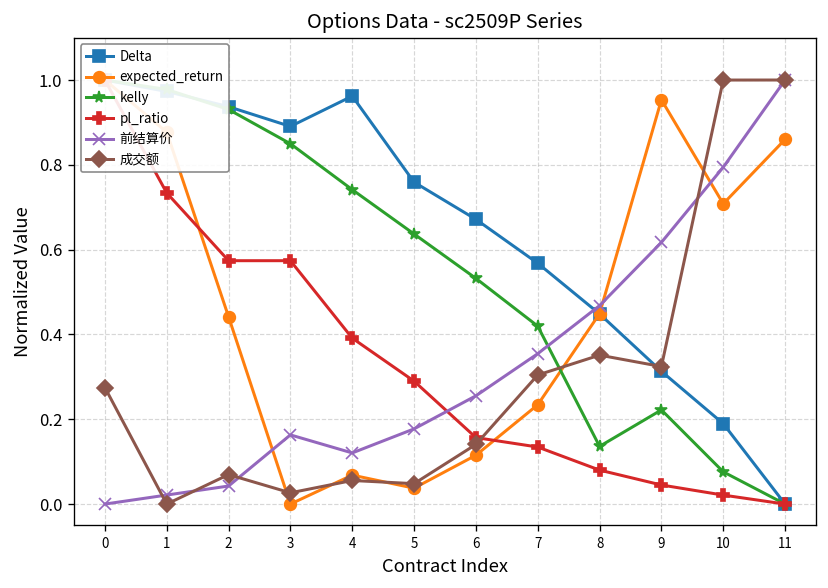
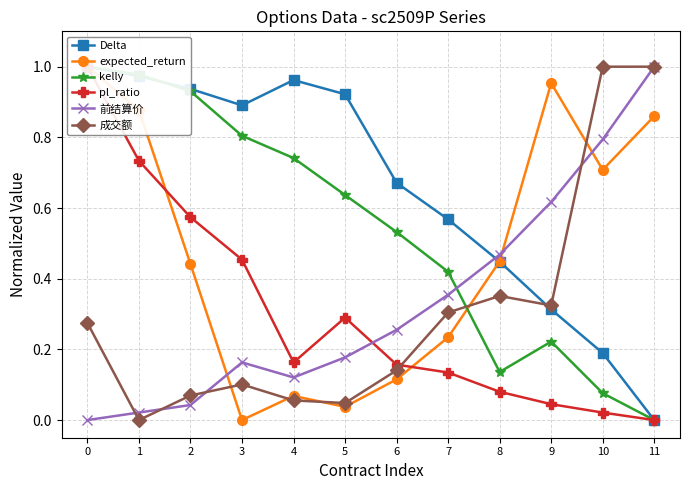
  {
    "Delta": {
      "3": 0.89,
      "4": 0.96,
-     "5": 0.76,
+     "5": 0.92,
      "6": 0.67,
      "7": 0.57,
      "9": 0.31,
      "10": 0.19
    },
    "expected_return": {
      "2": 0.44,
      "3": 0.00,
      "4": 0.07,
      "5": 0.04,
      "6": 0.12,
      "7": 0.23,
      "9": 0.95,
      "10": 0.71,
      "11": 0.86
    },
    "kelly": {
-     "3": 0.85,
+     "3": 0.80,
      "4": 0.74,
      "5": 0.64,
      "6": 0.53,
      "7": 0.42,
      "8": 0.14,
      "9": 0.22,
      "10": 0.08
    },
    "pl_ratio": {
      "1": 0.73,
      "2": 0.57,
-     "3": 0.57,
-     "4": 0.39,
+     "3": 0.45,
+     "4": 0.16,
      "5": 0.29,
      "6": 0.16,
      "7": 0.13,
      "8": 0.08,
      "9": 0.04,
      "10": 0.02
    },
    "前结算价": {
      "0": 0.00,
      "1": 0.02,
      "2": 0.04,
      "3": 0.16,
      "4": 0.12,
      "5": 0.18,
      "6": 0.26,
      "7": 0.35,
      "8": 0.47,
      "9": 0.62,
      "10": 0.79
    },
    "成交额": {
      "0": 0.27,
      "1": 0.00,
      "2": 0.07,
-     "3": 0.03,
+     "3": 0.10,
      "4": 0.06,
      "5": 0.05,
      "6": 0.14,
      "7": 0.30,
      "8": 0.35,
      "9": 0.32,
      "10": 1.00
    }
  }
